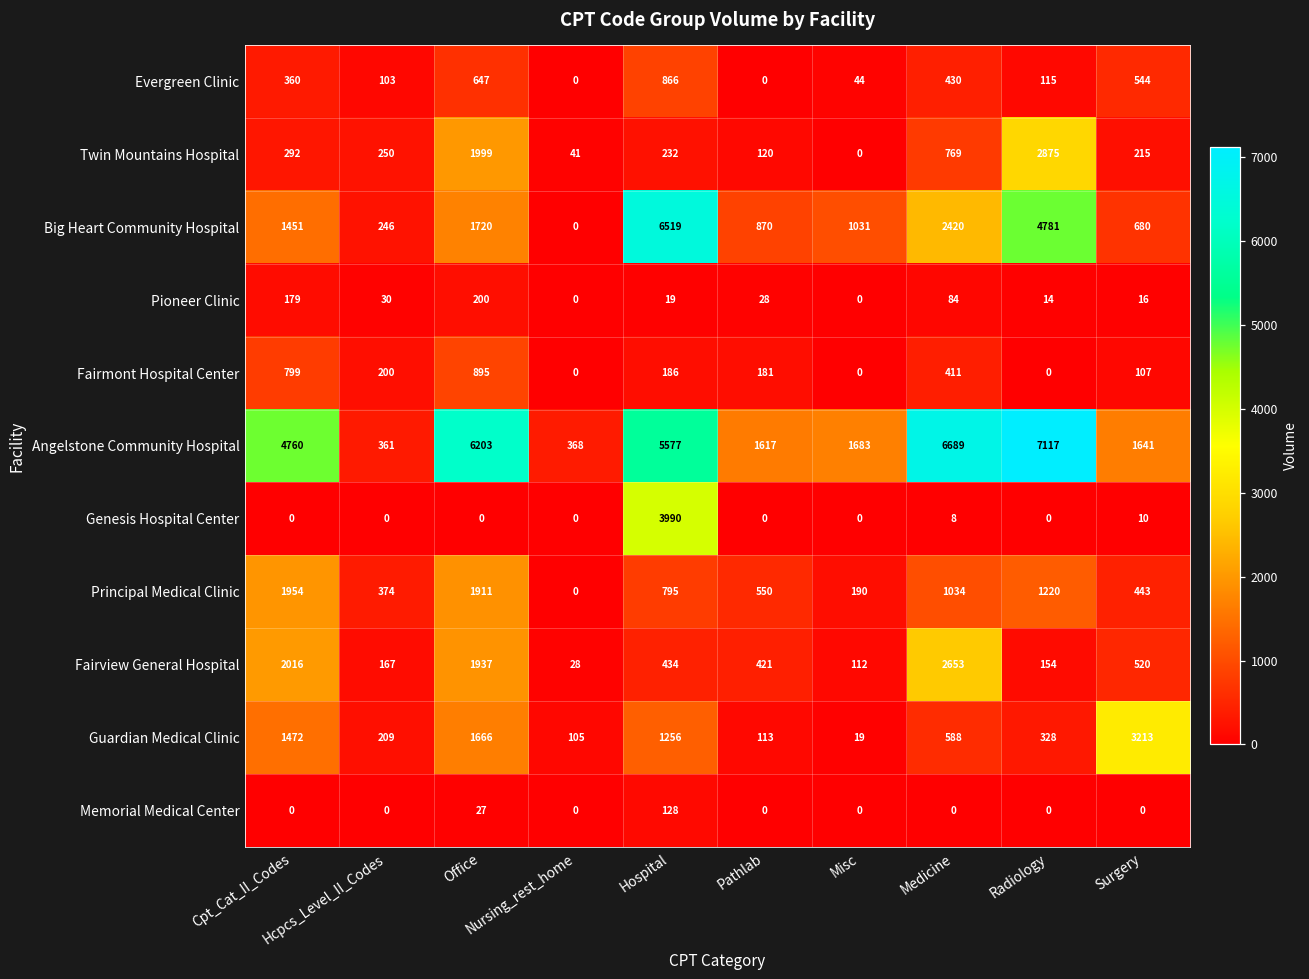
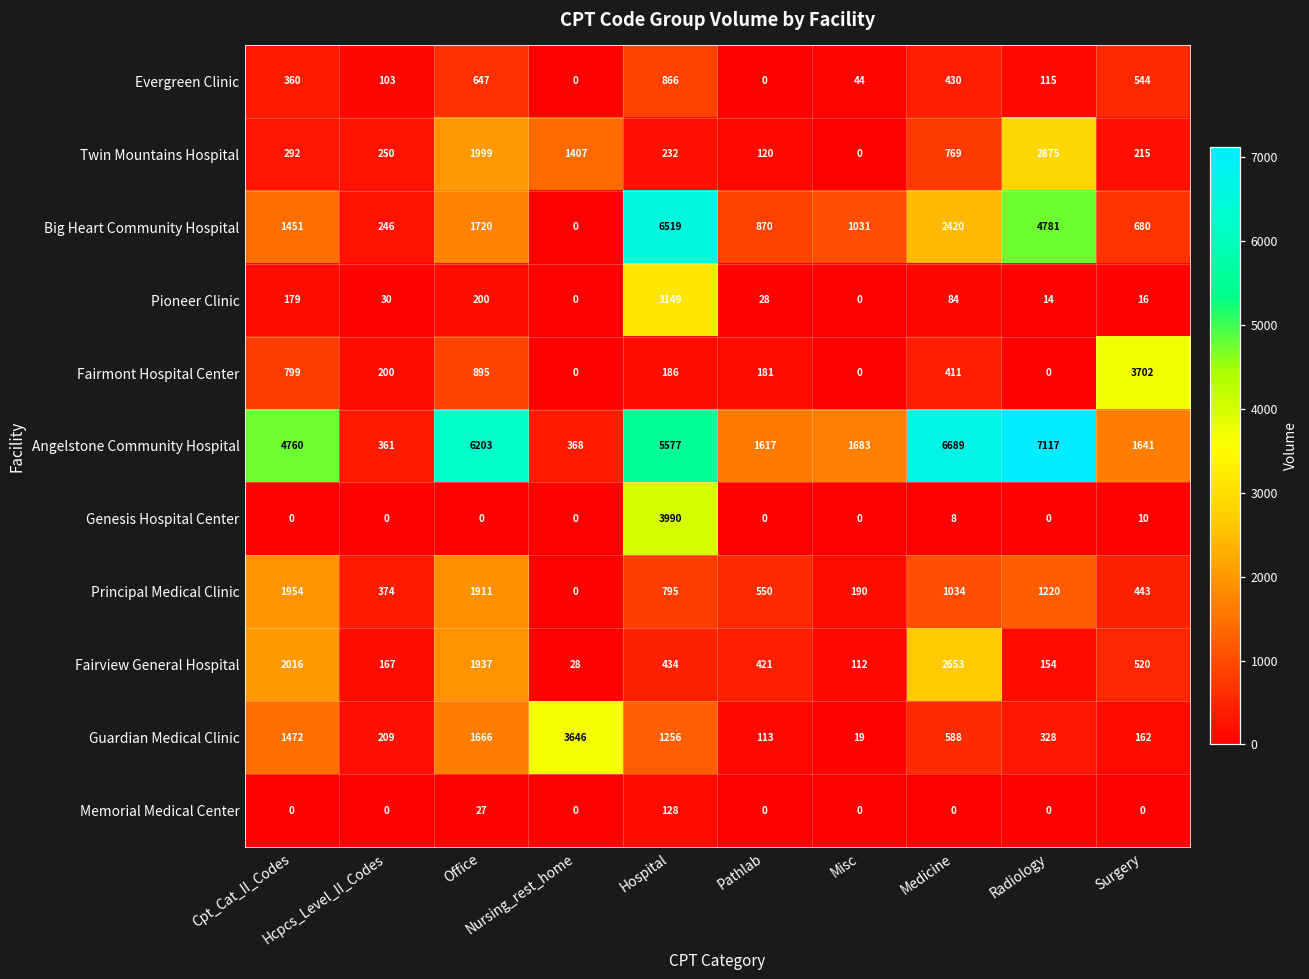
  {
    "Evergreen Clinic": {
      "Cpt_Cat_II_Codes": 360,
      "Hcpcs_Level_II_Codes": 103,
      "Office": 647,
      "Nursing_rest_home": 0,
      "Hospital": 866,
      "Pathlab": 0,
      "Misc": 44,
      "Medicine": 430,
      "Radiology": 115,
      "Surgery": 544
    },
    "Twin Mountains Hospital": {
      "Cpt_Cat_II_Codes": 292,
      "Hcpcs_Level_II_Codes": 250,
      "Office": 1999,
-     "Nursing_rest_home": 41,
+     "Nursing_rest_home": 1407,
      "Hospital": 232,
      "Pathlab": 120,
      "Misc": 0,
      "Medicine": 769,
      "Radiology": 2875,
      "Surgery": 215
    },
    "Big Heart Community Hospital": {
      "Cpt_Cat_II_Codes": 1451,
      "Hcpcs_Level_II_Codes": 246,
      "Office": 1720,
      "Nursing_rest_home": 0,
      "Hospital": 6519,
      "Pathlab": 870,
      "Misc": 1031,
      "Medicine": 2420,
      "Radiology": 4781,
      "Surgery": 680
    },
    "Pioneer Clinic": {
      "Cpt_Cat_II_Codes": 179,
      "Hcpcs_Level_II_Codes": 30,
      "Office": 200,
      "Nursing_rest_home": 0,
-     "Hospital": 19,
+     "Hospital": 3149,
      "Pathlab": 28,
      "Misc": 0,
      "Medicine": 84,
      "Radiology": 14,
      "Surgery": 16
    },
    "Fairmont Hospital Center": {
      "Cpt_Cat_II_Codes": 799,
      "Hcpcs_Level_II_Codes": 200,
      "Office": 895,
      "Nursing_rest_home": 0,
      "Hospital": 186,
      "Pathlab": 181,
      "Misc": 0,
      "Medicine": 411,
      "Radiology": 0,
-     "Surgery": 107
+     "Surgery": 3702
    },
    "Angelstone Community Hospital": {
      "Cpt_Cat_II_Codes": 4760,
      "Hcpcs_Level_II_Codes": 361,
      "Office": 6203,
      "Nursing_rest_home": 368,
      "Hospital": 5577,
      "Pathlab": 1617,
      "Misc": 1683,
      "Medicine": 6689,
      "Radiology": 7117,
      "Surgery": 1641
    },
    "Genesis Hospital Center": {
      "Cpt_Cat_II_Codes": 0,
      "Hcpcs_Level_II_Codes": 0,
      "Office": 0,
      "Nursing_rest_home": 0,
      "Hospital": 3990,
      "Pathlab": 0,
      "Misc": 0,
      "Medicine": 8,
      "Radiology": 0,
      "Surgery": 10
    },
    "Principal Medical Clinic": {
      "Cpt_Cat_II_Codes": 1954,
      "Hcpcs_Level_II_Codes": 374,
      "Office": 1911,
      "Nursing_rest_home": 0,
      "Hospital": 795,
      "Pathlab": 550,
      "Misc": 190,
      "Medicine": 1034,
      "Radiology": 1220,
      "Surgery": 443
    },
    "Fairview General Hospital": {
      "Cpt_Cat_II_Codes": 2016,
      "Hcpcs_Level_II_Codes": 167,
      "Office": 1937,
      "Nursing_rest_home": 28,
      "Hospital": 434,
      "Pathlab": 421,
      "Misc": 112,
      "Medicine": 2653,
      "Radiology": 154,
      "Surgery": 520
    },
    "Guardian Medical Clinic": {
      "Cpt_Cat_II_Codes": 1472,
      "Hcpcs_Level_II_Codes": 209,
      "Office": 1666,
-     "Nursing_rest_home": 105,
+     "Nursing_rest_home": 3646,
      "Hospital": 1256,
      "Pathlab": 113,
      "Misc": 19,
      "Medicine": 588,
      "Radiology": 328,
-     "Surgery": 3213
+     "Surgery": 162
    },
    "Memorial Medical Center": {
      "Cpt_Cat_II_Codes": 0,
      "Hcpcs_Level_II_Codes": 0,
      "Office": 27,
      "Nursing_rest_home": 0,
      "Hospital": 128,
      "Pathlab": 0,
      "Misc": 0,
      "Medicine": 0,
      "Radiology": 0,
      "Surgery": 0
    }
  }
